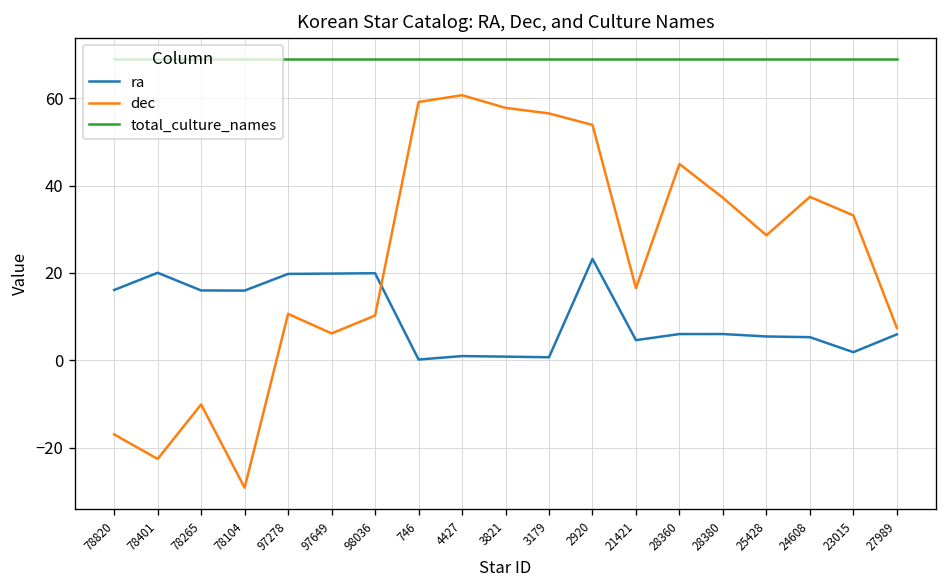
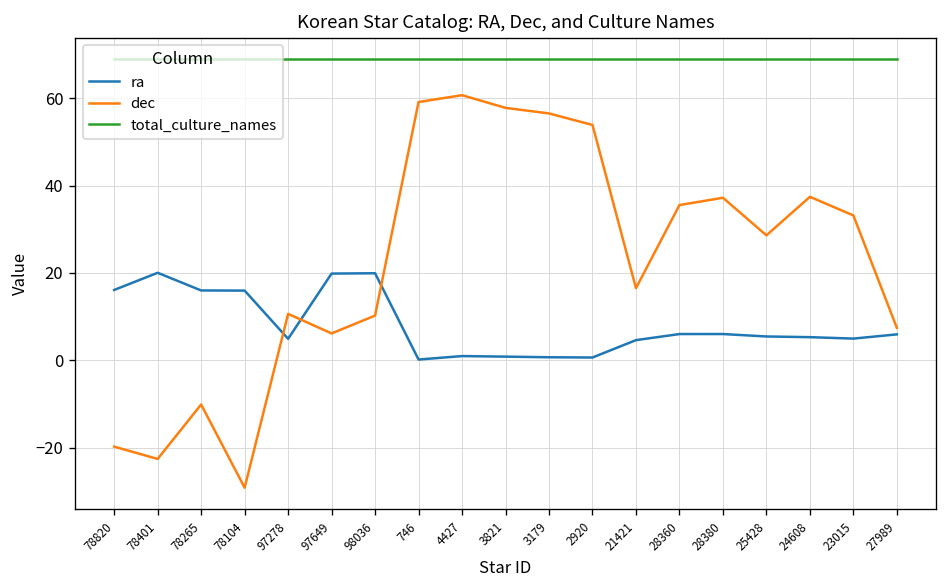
  {
    "ra": {
      "78820": 16,
      "78401": 20,
      "78265": 16,
      "78104": 16,
-     "97278": 20,
+     "97278": 5,
      "97649": 20,
      "98036": 20,
      "746": 0,
      "4427": 1,
      "3821": 1,
      "3179": 1,
-     "2920": 23,
+     "2920": 1,
      "21421": 5,
      "28360": 6,
      "28380": 6,
      "25428": 5,
      "24608": 5,
-     "23015": 2,
+     "23015": 5,
      "27989": 6
    },
    "dec": {
-     "78820": -17,
+     "78820": -20,
      "78401": -23,
      "78265": -10,
      "78104": -29,
      "97278": 11,
      "97649": 6,
      "98036": 10,
      "746": 59,
      "4427": 61,
      "3821": 58,
      "3179": 57,
      "2920": 54,
      "21421": 17,
-     "28360": 45,
+     "28360": 36,
      "28380": 37,
      "25428": 29,
      "24608": 37,
      "23015": 33,
      "27989": 7
    },
    "total_culture_names": {
      "97278": 69,
      "97649": 69,
      "98036": 69,
      "746": 69,
      "4427": 69,
      "3821": 69,
      "3179": 69,
      "2920": 69,
      "21421": 69,
      "28360": 69,
      "28380": 69,
      "25428": 69,
      "24608": 69,
      "23015": 69,
      "27989": 69
    }
  }
